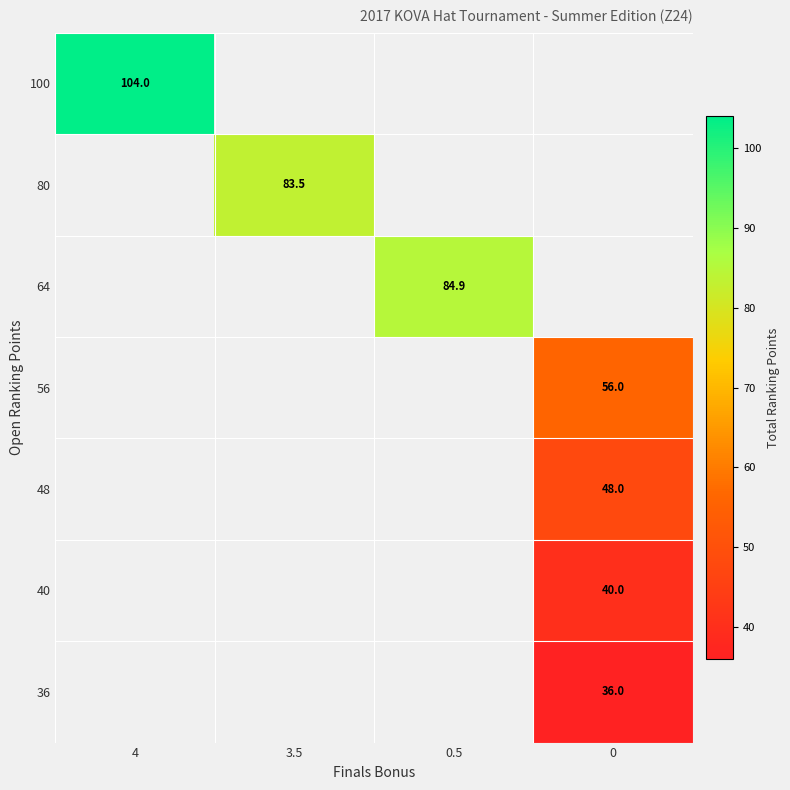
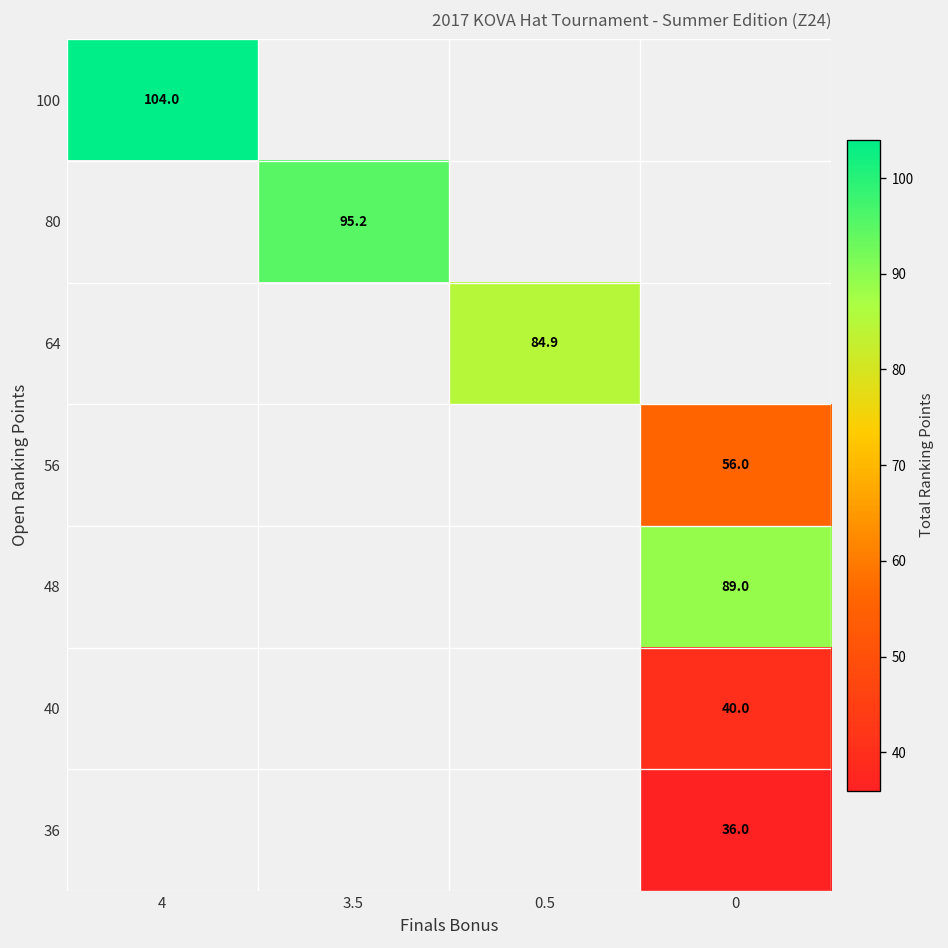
  {
    "100": {
      "4": 104.0
    },
    "80": {
-     "3.5": 83.5
+     "3.5": 95.2
    },
    "64": {
      "0.5": 84.9
    },
    "56": {
      "0": 56.0
    },
    "48": {
-     "0": 48.0
+     "0": 89.0
    },
    "40": {
      "0": 40.0
    },
    "36": {
      "0": 36.0
    }
  }
